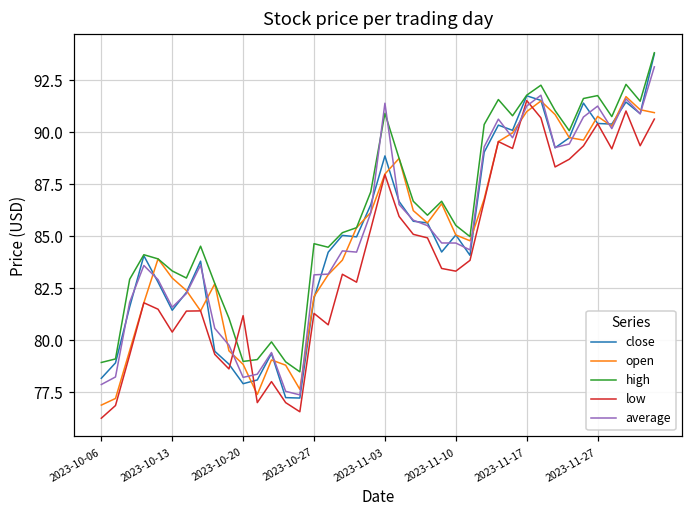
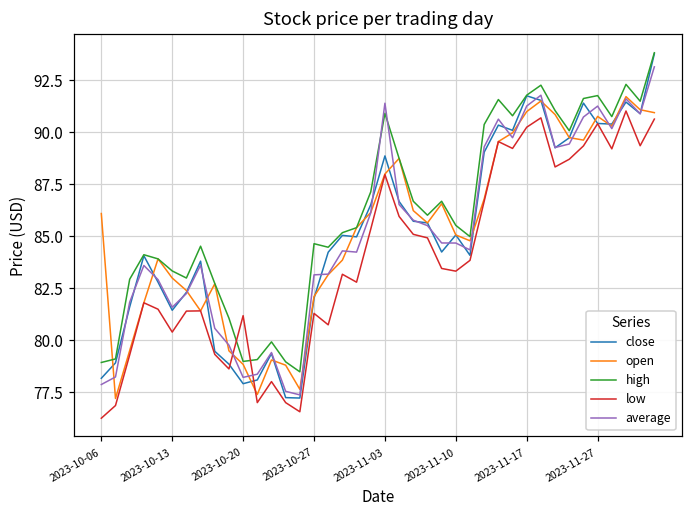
  {
    "close": {
      "2023-10-06": 78.2,
      "2023-10-13": 81.5,
      "2023-10-20": 77.9,
      "2023-11-03": 88.9
    },
    "open": {
-     "2023-10-06": 76.9,
+     "2023-10-06": 86.1,
      "2023-10-13": 83.0,
      "2023-10-20": 78.9,
      "2023-11-17": 91.0,
      "2023-11-27": 90.8
    },
    "high": {
      "2023-10-06": 78.9,
      "2023-10-13": 83.3,
      "2023-10-20": 79.0,
      "2023-10-27": 84.7,
      "2023-11-03": 90.9,
      "2023-11-10": 85.5,
      "2023-11-27": 91.8
    },
    "low": {
      "2023-10-06": 76.3,
      "2023-10-13": 80.4,
      "2023-10-20": 81.2,
      "2023-10-27": 81.3,
      "2023-11-10": 83.3,
-     "2023-11-17": 91.5
+     "2023-11-17": 90.3
    },
    "average": {
      "2023-10-06": 77.9,
      "2023-10-13": 81.6,
      "2023-10-20": 78.2,
      "2023-10-27": 83.2,
      "2023-11-03": 91.4,
      "2023-11-10": 84.7,
      "2023-11-17": 91.3,
      "2023-11-27": 91.3
    }
  }
